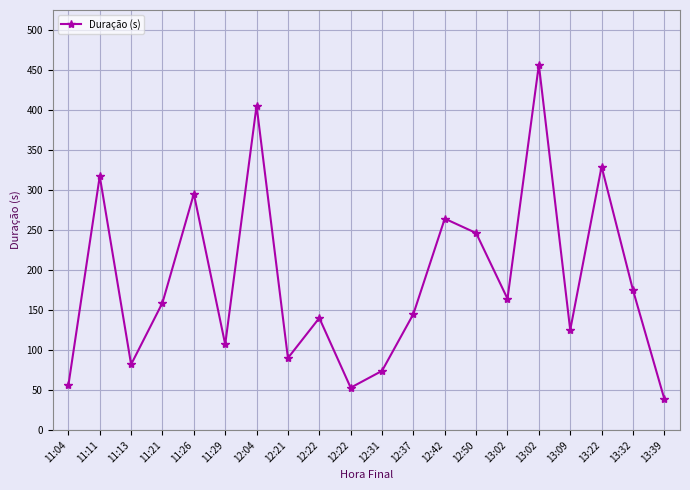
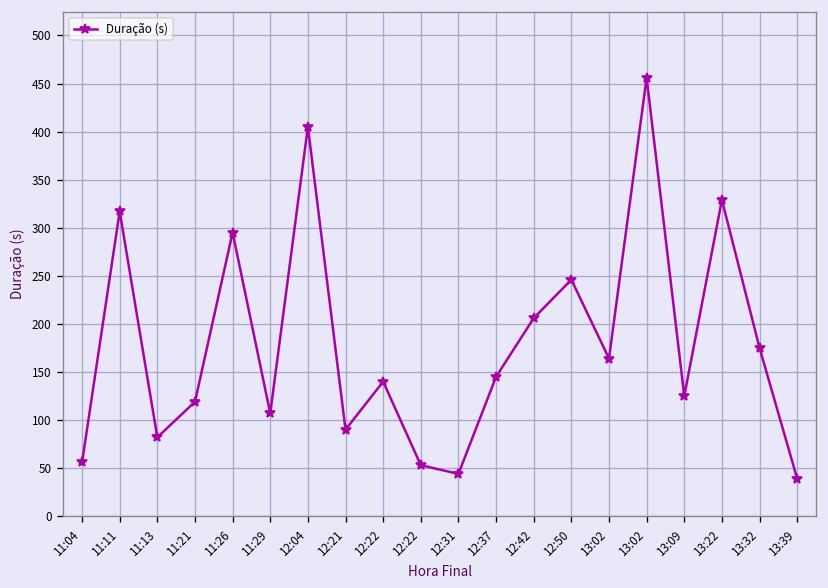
  {
    "11:04": 60,
    "11:11": 320,
    "11:13": 80,
-   "11:21": 160,
+   "11:21": 120,
    "11:26": 300,
    "11:29": 110,
    "12:04": 410,
    "12:21": 90,
-   "12:31": 70,
+   "12:31": 40,
    "12:37": 150,
-   "12:42": 260,
+   "12:42": 210,
    "12:50": 250,
    "13:09": 130,
    "13:22": 330,
    "13:32": 180,
    "13:39": 40
  }
